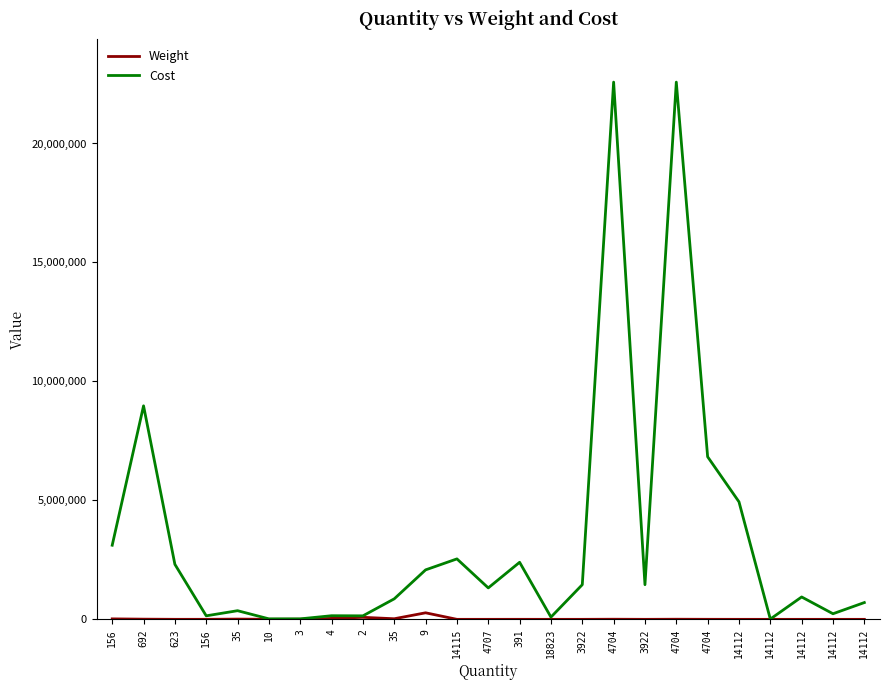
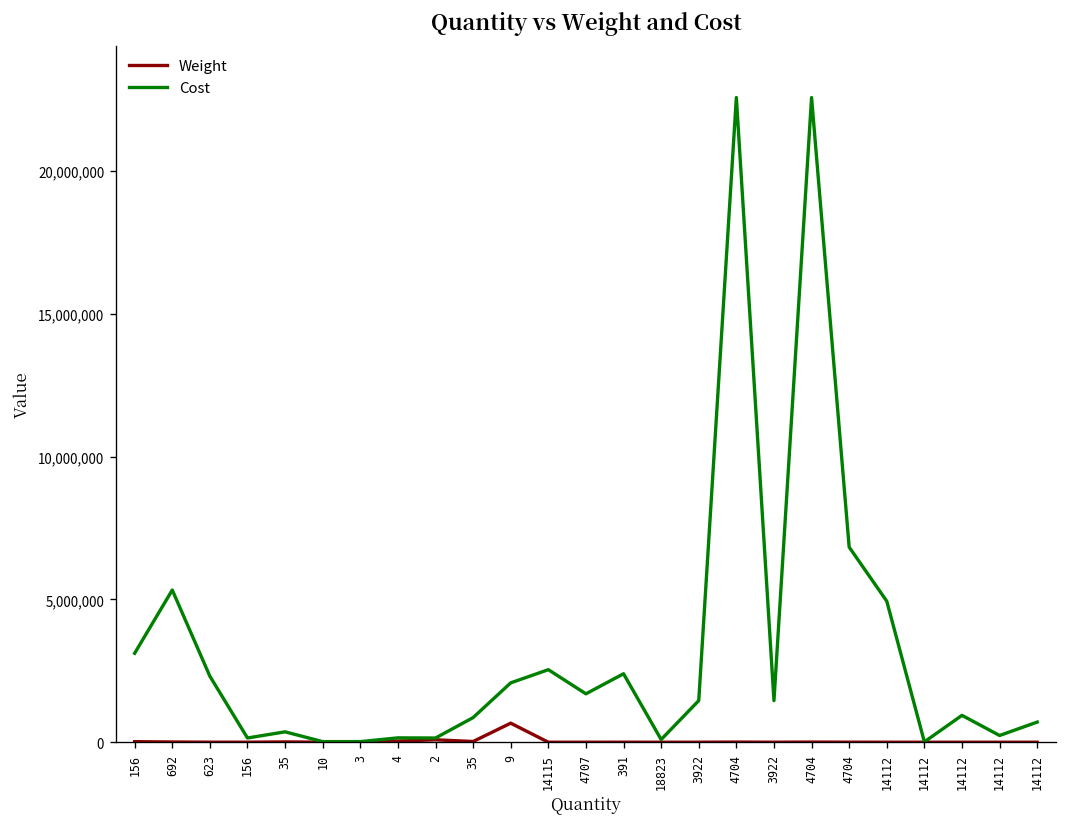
  {
    "Weight": {
      "692": "0",
      "623": "0",
      "4": "0",
-     "9": "300,000",
+     "9": "700,000",
      "14115": "0",
      "4707": "0",
      "391": "0"
    },
    "Cost": {
-     "692": "9,000,000",
+     "692": "5,300,000",
      "623": "2,300,000",
      "4": "200,000",
      "9": "2,100,000",
      "14115": "2,500,000",
-     "4707": "1,300,000",
+     "4707": "1,700,000",
      "391": "2,400,000"
    }
  }
